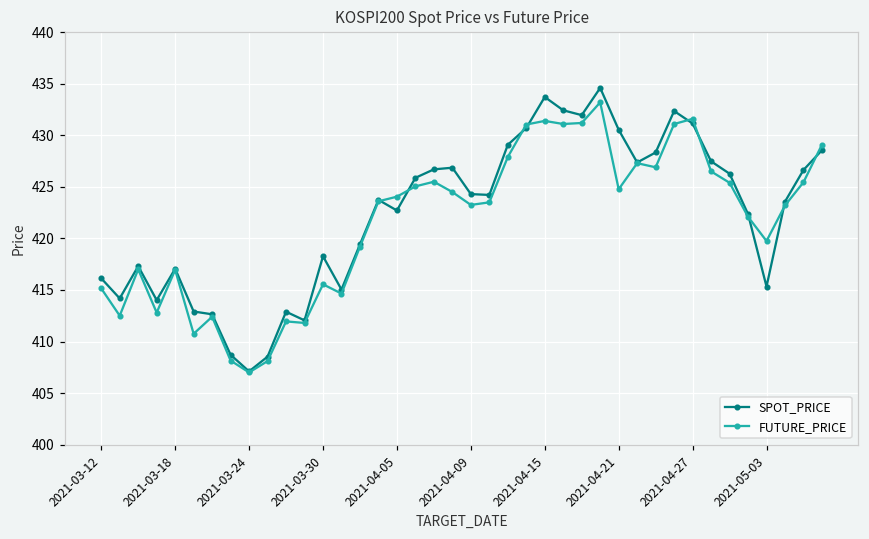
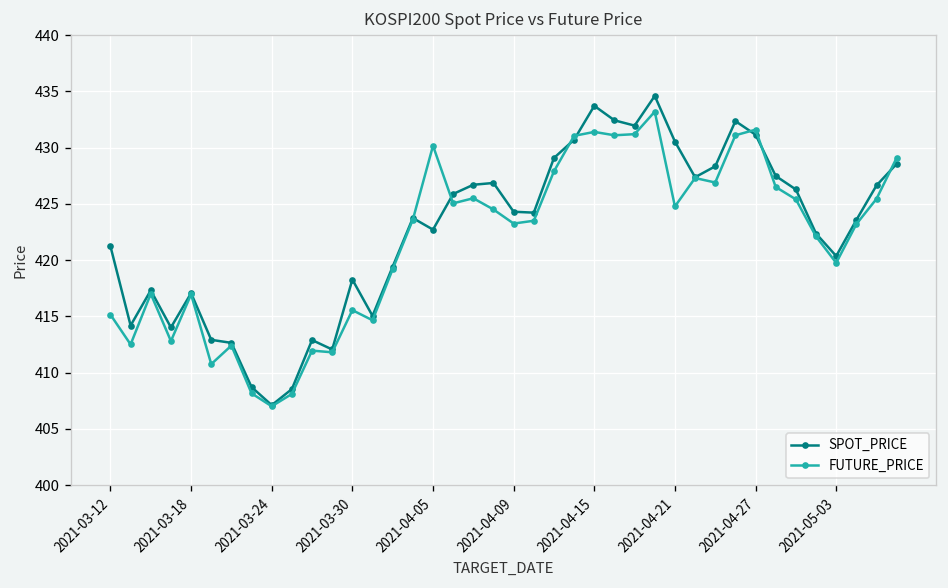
  {
    "SPOT_PRICE": {
-     "2021-03-12": 416,
+     "2021-03-12": 421,
      "2021-03-30": 418,
      "2021-04-05": 423,
      "2021-04-09": 424,
      "2021-04-15": 434,
      "2021-04-21": 431,
      "2021-04-27": 431,
-     "2021-05-03": 415
+     "2021-05-03": 420
    },
    "FUTURE_PRICE": {
      "2021-03-12": 415,
      "2021-03-30": 416,
-     "2021-04-05": 424,
+     "2021-04-05": 430,
      "2021-04-09": 423,
      "2021-04-15": 431,
      "2021-04-21": 425,
      "2021-04-27": 432,
      "2021-05-03": 420
    }
  }
